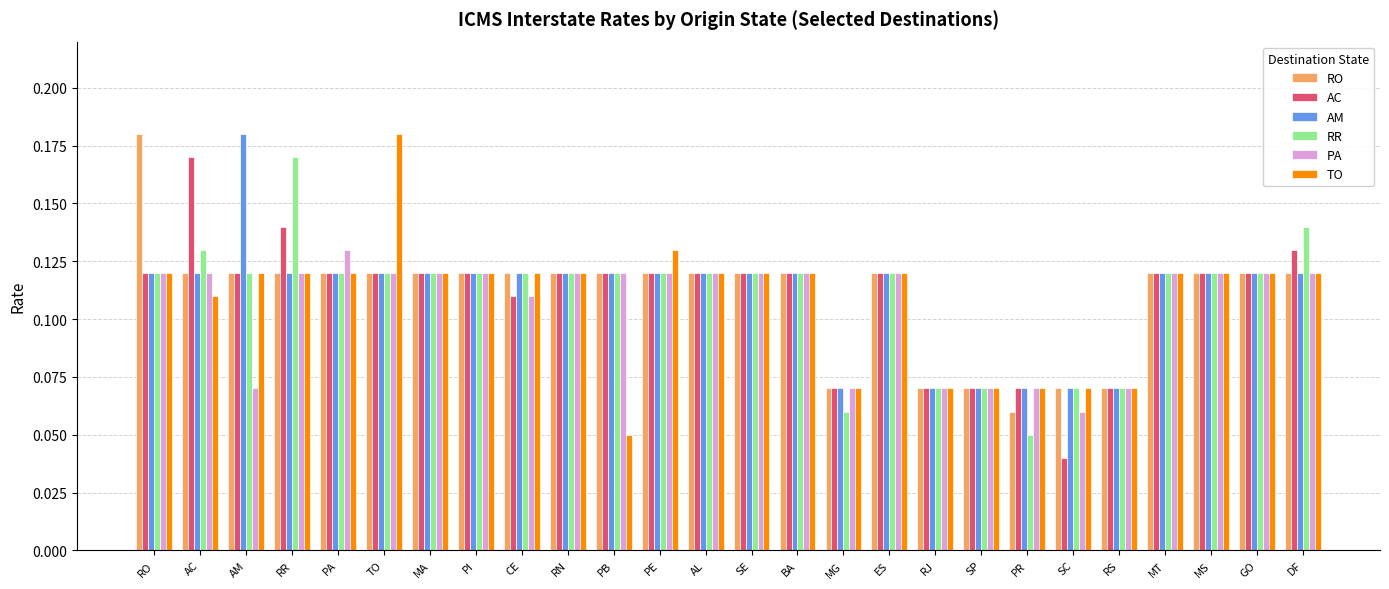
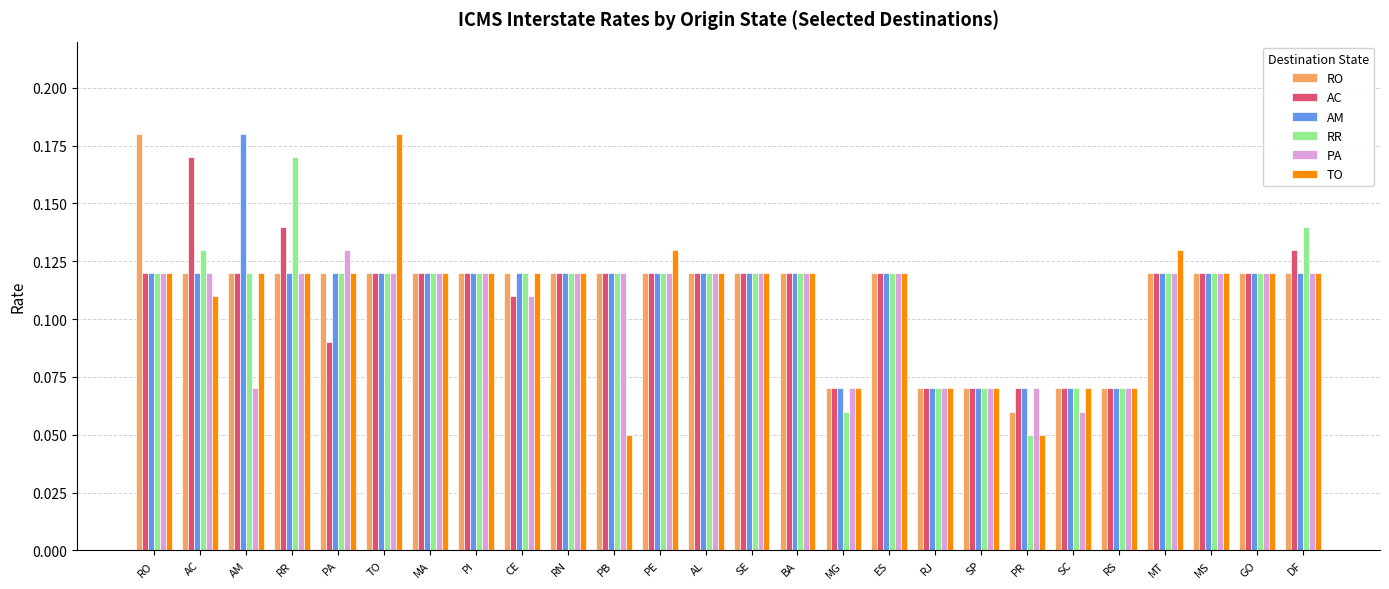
  {
    "RO": {
      "RO": 0.18,
      "AC": 0.12,
      "AM": 0.12,
      "RR": 0.12,
      "PA": 0.12,
      "TO": 0.12,
      "MA": 0.12,
      "PI": 0.12,
      "CE": 0.12,
      "RN": 0.12,
      "PB": 0.12,
      "PE": 0.12,
      "AL": 0.12,
      "SE": 0.12,
      "BA": 0.12,
      "MG": 0.07,
      "ES": 0.12,
      "RJ": 0.07,
      "SP": 0.07,
      "PR": 0.06,
      "SC": 0.07,
      "RS": 0.07,
      "MT": 0.12,
      "MS": 0.12,
      "GO": 0.12,
      "DF": 0.12
    },
    "AC": {
      "RO": 0.12,
      "AC": 0.17,
      "AM": 0.12,
      "RR": 0.14,
-     "PA": 0.12,
+     "PA": 0.09,
      "TO": 0.12,
      "MA": 0.12,
      "PI": 0.12,
      "CE": 0.11,
      "RN": 0.12,
      "PB": 0.12,
      "PE": 0.12,
      "AL": 0.12,
      "SE": 0.12,
      "BA": 0.12,
      "MG": 0.07,
      "ES": 0.12,
      "RJ": 0.07,
      "SP": 0.07,
      "PR": 0.07,
-     "SC": 0.04,
+     "SC": 0.07,
      "RS": 0.07,
      "MT": 0.12,
      "MS": 0.12,
      "GO": 0.12,
      "DF": 0.13
    },
    "AM": {
      "RO": 0.12,
      "AC": 0.12,
      "AM": 0.18,
      "RR": 0.12,
      "PA": 0.12,
      "TO": 0.12,
      "MA": 0.12,
      "PI": 0.12,
      "CE": 0.12,
      "RN": 0.12,
      "PB": 0.12,
      "PE": 0.12,
      "AL": 0.12,
      "SE": 0.12,
      "BA": 0.12,
      "MG": 0.07,
      "ES": 0.12,
      "RJ": 0.07,
      "SP": 0.07,
      "PR": 0.07,
      "SC": 0.07,
      "RS": 0.07,
      "MT": 0.12,
      "MS": 0.12,
      "GO": 0.12,
      "DF": 0.12
    },
    "RR": {
      "RO": 0.12,
      "AC": 0.13,
      "AM": 0.12,
      "RR": 0.17,
      "PA": 0.12,
      "TO": 0.12,
      "MA": 0.12,
      "PI": 0.12,
      "CE": 0.12,
      "RN": 0.12,
      "PB": 0.12,
      "PE": 0.12,
      "AL": 0.12,
      "SE": 0.12,
      "BA": 0.12,
      "MG": 0.06,
      "ES": 0.12,
      "RJ": 0.07,
      "SP": 0.07,
      "PR": 0.05,
      "SC": 0.07,
      "RS": 0.07,
      "MT": 0.12,
      "MS": 0.12,
      "GO": 0.12,
      "DF": 0.14
    },
    "PA": {
      "RO": 0.12,
      "AC": 0.12,
      "AM": 0.07,
      "RR": 0.12,
      "PA": 0.13,
      "TO": 0.12,
      "MA": 0.12,
      "PI": 0.12,
      "CE": 0.11,
      "RN": 0.12,
      "PB": 0.12,
      "PE": 0.12,
      "AL": 0.12,
      "SE": 0.12,
      "BA": 0.12,
      "MG": 0.07,
      "ES": 0.12,
      "RJ": 0.07,
      "SP": 0.07,
      "PR": 0.07,
      "SC": 0.06,
      "RS": 0.07,
      "MT": 0.12,
      "MS": 0.12,
      "GO": 0.12,
      "DF": 0.12
    },
    "TO": {
      "RO": 0.12,
      "AC": 0.11,
      "AM": 0.12,
      "RR": 0.12,
      "PA": 0.12,
      "TO": 0.18,
      "MA": 0.12,
      "PI": 0.12,
      "CE": 0.12,
      "RN": 0.12,
      "PB": 0.05,
      "PE": 0.13,
      "AL": 0.12,
      "SE": 0.12,
      "BA": 0.12,
      "MG": 0.07,
      "ES": 0.12,
      "RJ": 0.07,
      "SP": 0.07,
-     "PR": 0.07,
+     "PR": 0.05,
      "SC": 0.07,
      "RS": 0.07,
-     "MT": 0.12,
+     "MT": 0.13,
      "MS": 0.12,
      "GO": 0.12,
      "DF": 0.12
    }
  }
